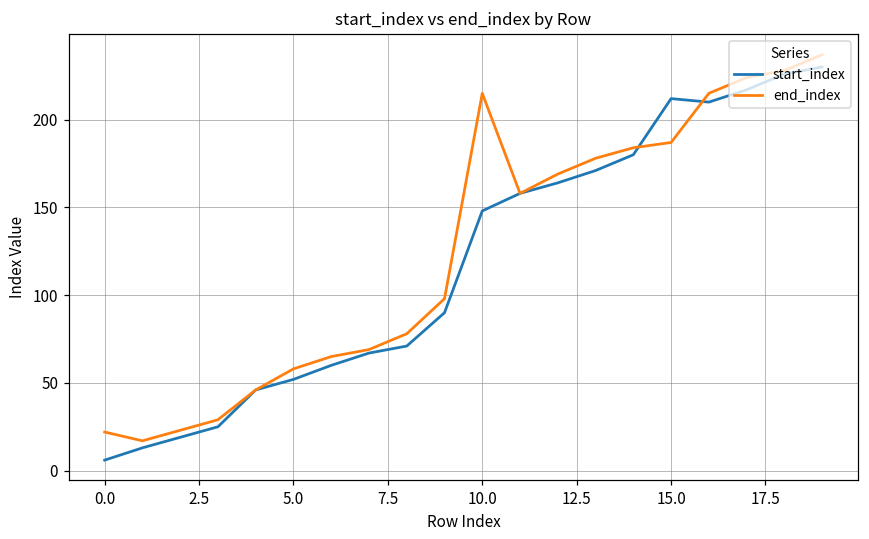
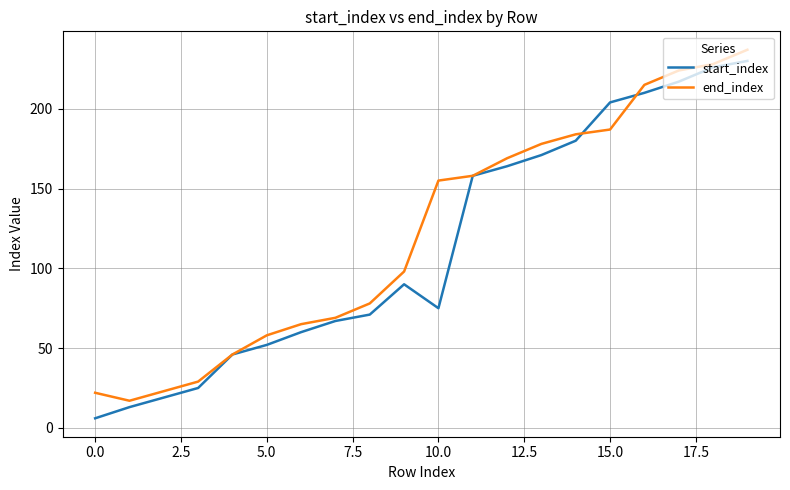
  {
    "start_index": {
      "0.0": 6,
      "5.0": 52,
-     "10.0": 148,
-     "15.0": 212
+     "10.0": 75,
+     "15.0": 204
    },
    "end_index": {
      "0.0": 22,
      "5.0": 58,
-     "10.0": 215,
+     "10.0": 155,
      "15.0": 187
    }
  }
